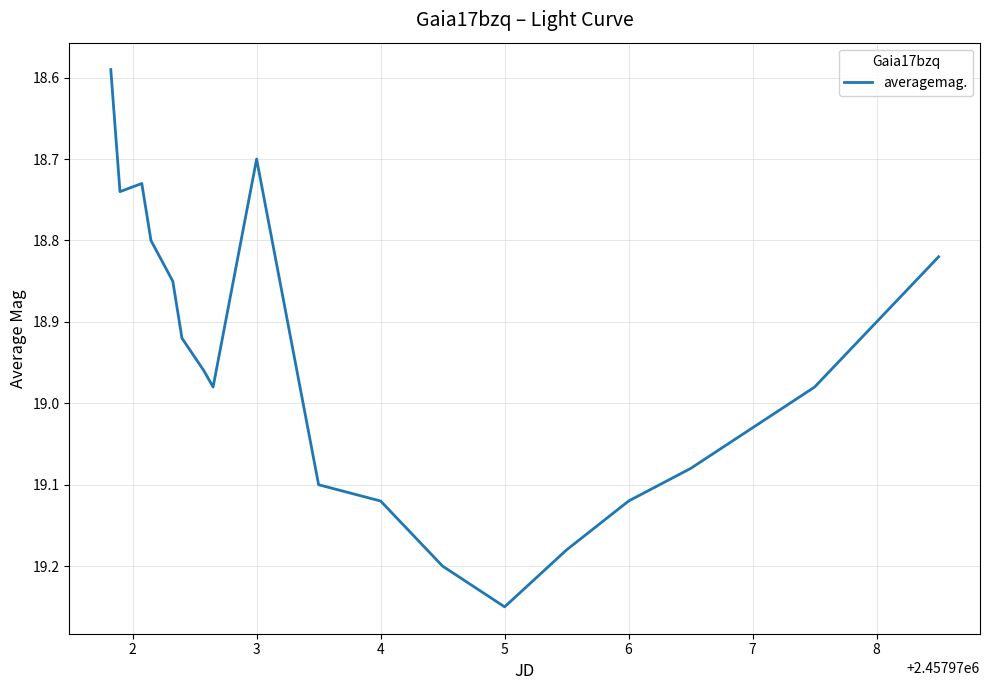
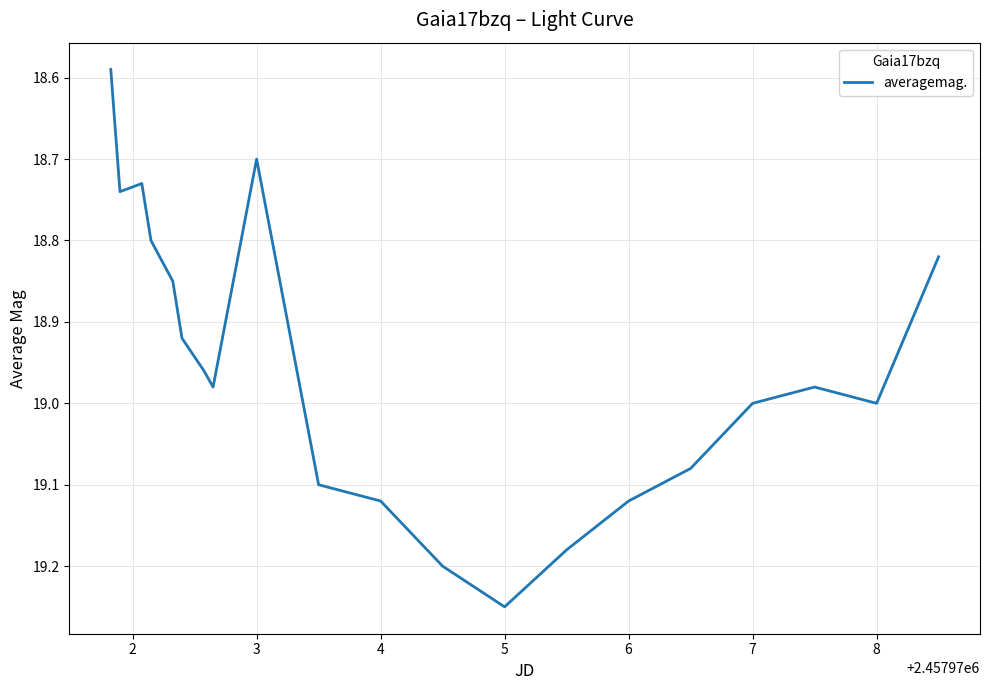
  {
    "3": 18.70,
    "4": 19.12,
    "5": 19.25,
    "6": 19.12,
-   "7": 19.03,
-   "8": 18.9
+   "7": 19.00,
+   "8": 19.0
  }
